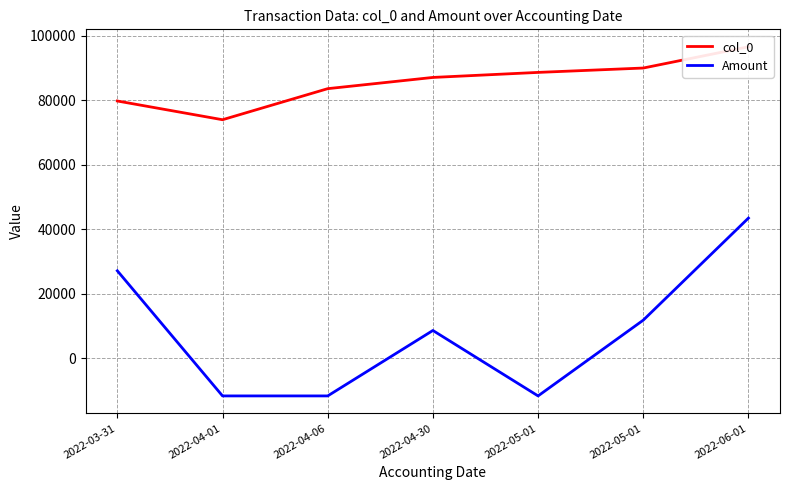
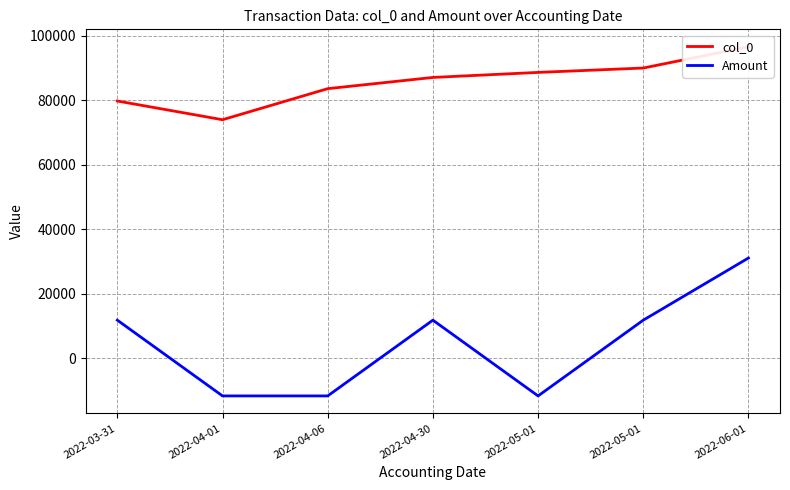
  {
    "col_0": {
      "2022-03-31": 80000,
      "2022-04-01": 74000,
      "2022-04-06": 84000,
      "2022-04-30": 87000
    },
    "Amount": {
-     "2022-03-31": 27000,
+     "2022-03-31": 12000,
      "2022-04-01": -12000,
      "2022-04-06": -12000,
-     "2022-04-30": 9000,
-     "2022-06-01": 43000
+     "2022-04-30": 12000,
+     "2022-06-01": 31000
    }
  }
